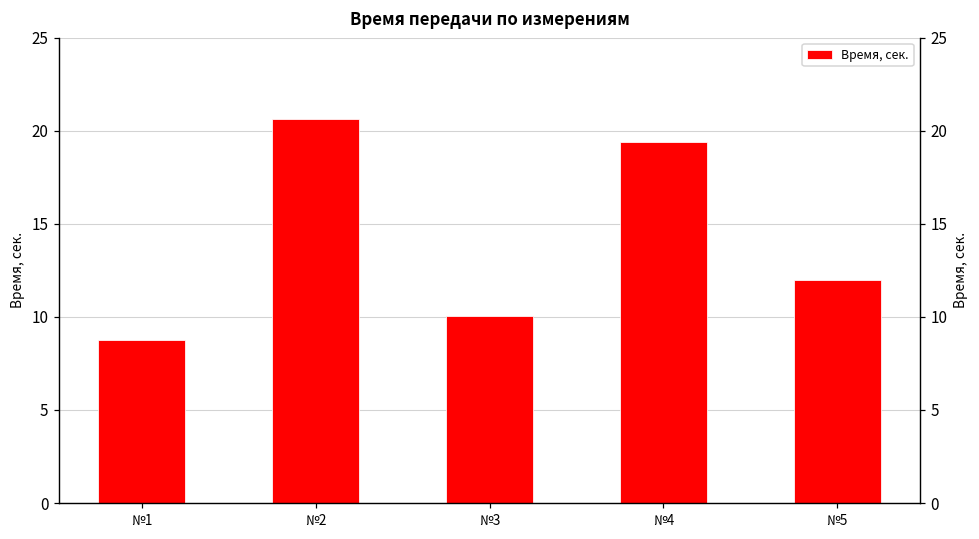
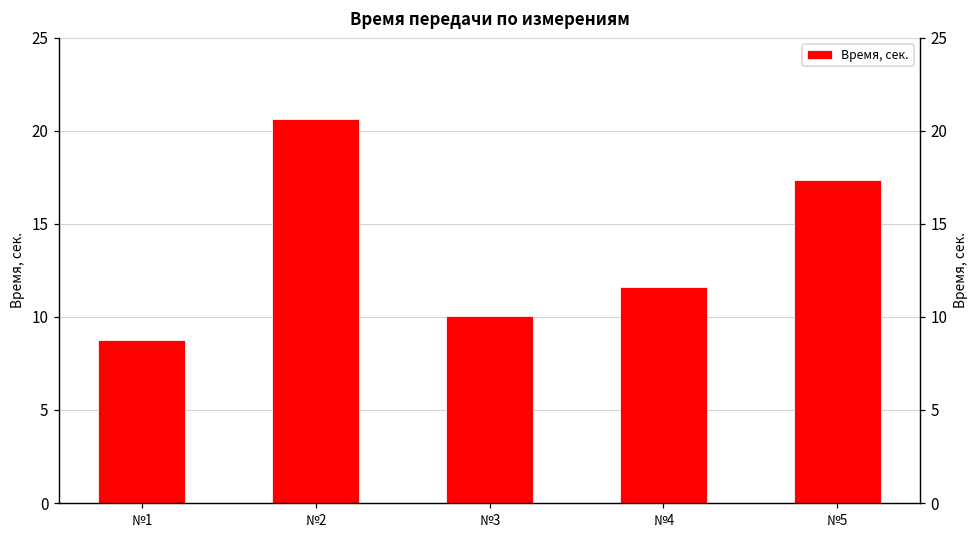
  {
    "№1": 8.7,
    "№2": 20.6,
    "№3": 10.0,
-   "№4": 19.4,
-   "№5": 12.0
+   "№4": 11.6,
+   "№5": 17.4
  }
